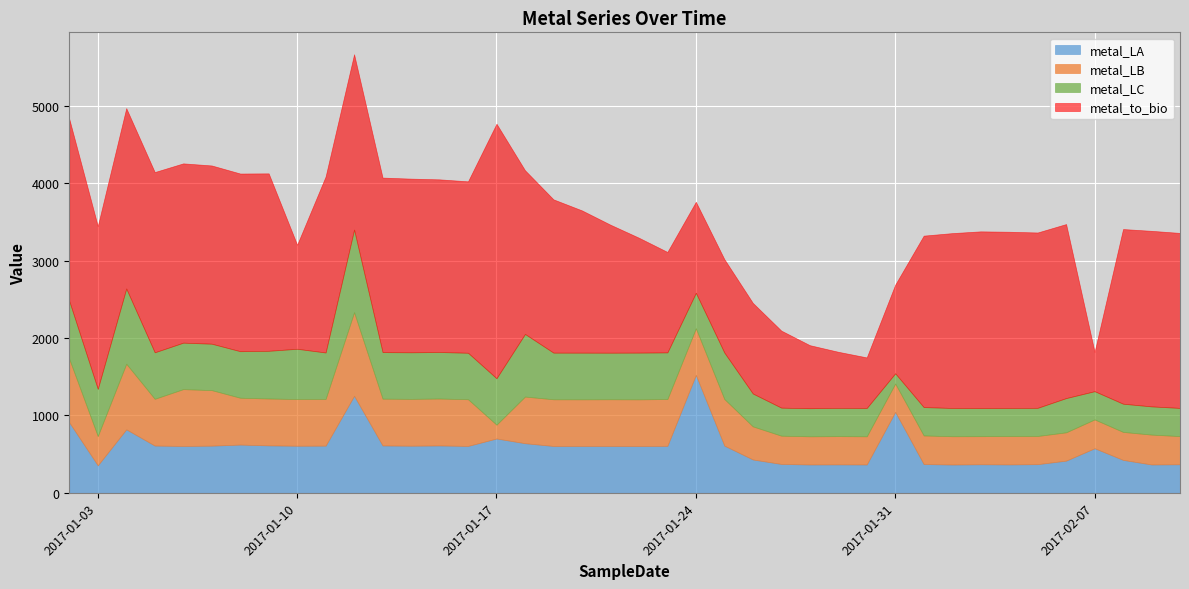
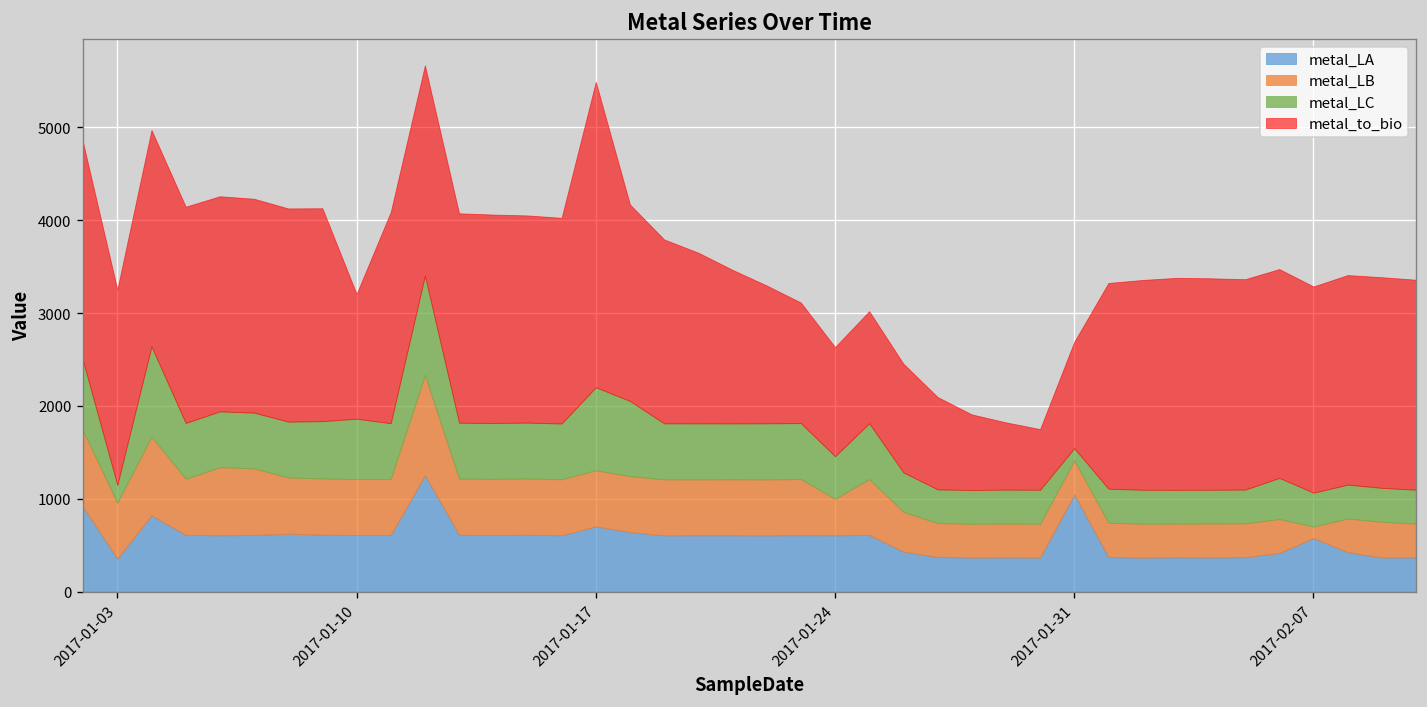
  {
    "metal_LA": {
      "2017-01-03": 400,
      "2017-01-10": 600,
      "2017-01-17": 700,
-     "2017-01-24": 1500,
+     "2017-01-24": 600,
      "2017-01-31": 1000,
      "2017-02-07": 600
    },
    "metal_LB": {
-     "2017-01-03": 400,
+     "2017-01-03": 600,
      "2017-01-10": 600,
-     "2017-01-17": 200,
-     "2017-01-24": 600,
+     "2017-01-17": 600,
+     "2017-01-24": 400,
      "2017-01-31": 400,
-     "2017-02-07": 400
+     "2017-02-07": 100
    },
    "metal_LC": {
-     "2017-01-03": 600,
+     "2017-01-03": 200,
      "2017-01-10": 600,
-     "2017-01-17": 600,
+     "2017-01-17": 900,
      "2017-01-24": 500,
      "2017-01-31": 100,
      "2017-02-07": 400
    },
    "metal_to_bio": {
      "2017-01-03": 2100,
      "2017-01-10": 1300,
      "2017-01-17": 3300,
      "2017-01-24": 1200,
      "2017-01-31": 1100,
-     "2017-02-07": 500
+     "2017-02-07": 2200
    }
  }
